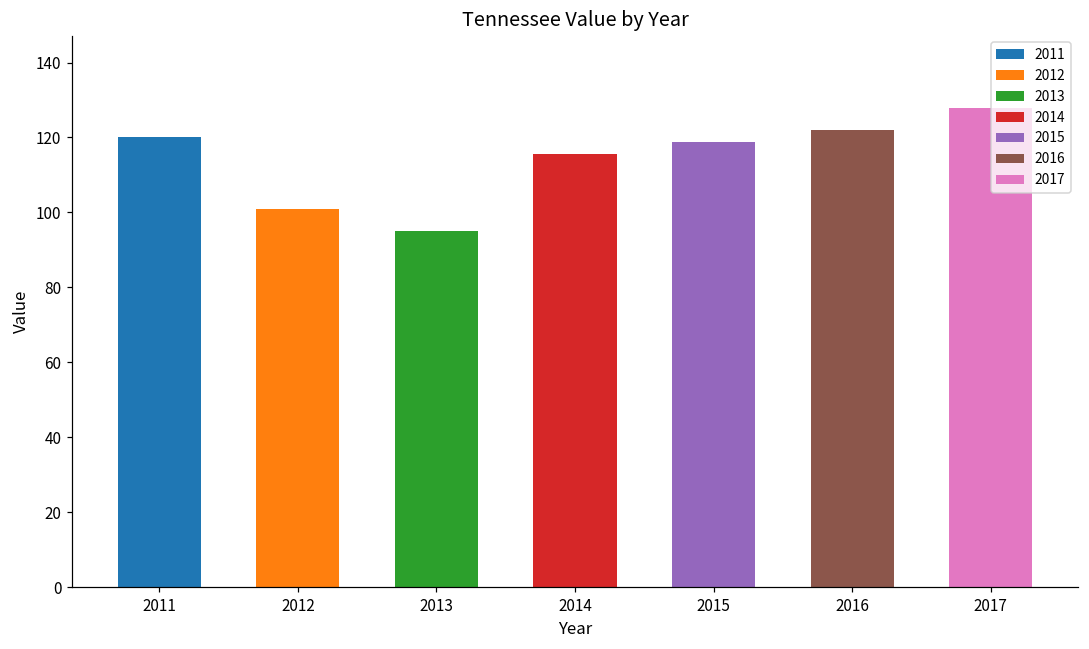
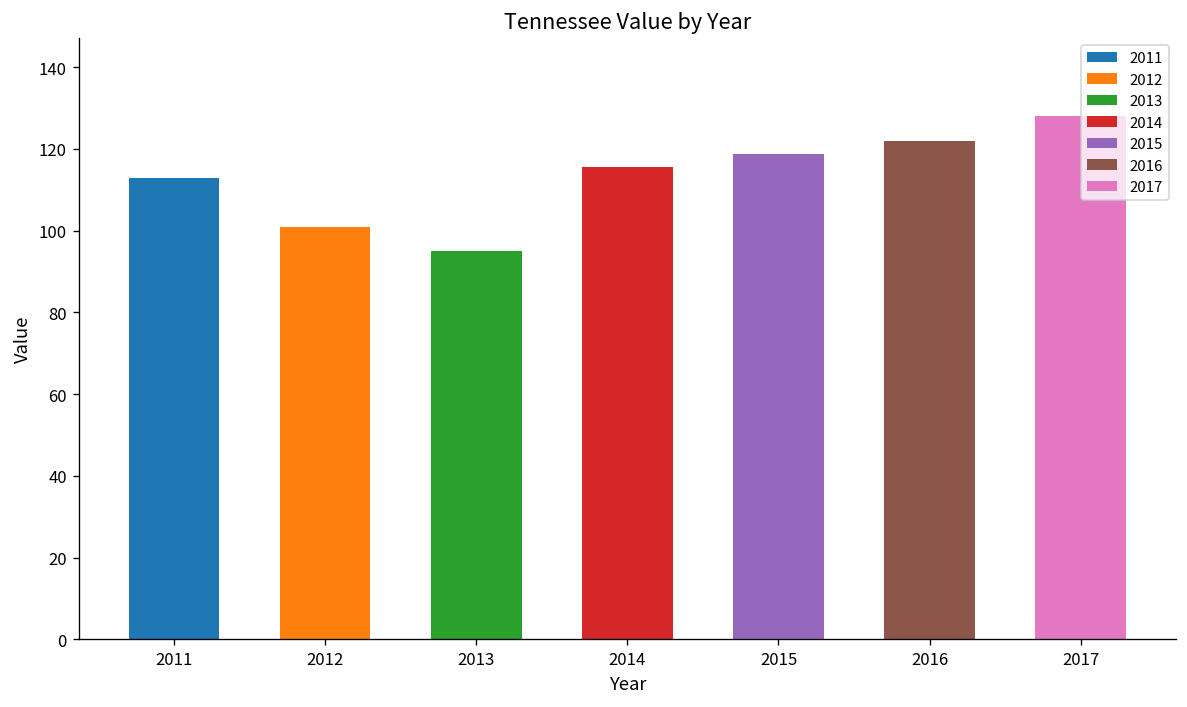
  {
-   "2011": 120,
+   "2011": 113,
    "2012": 101,
    "2013": 95,
    "2014": 116,
    "2015": 119,
    "2016": 122,
    "2017": 128
  }
